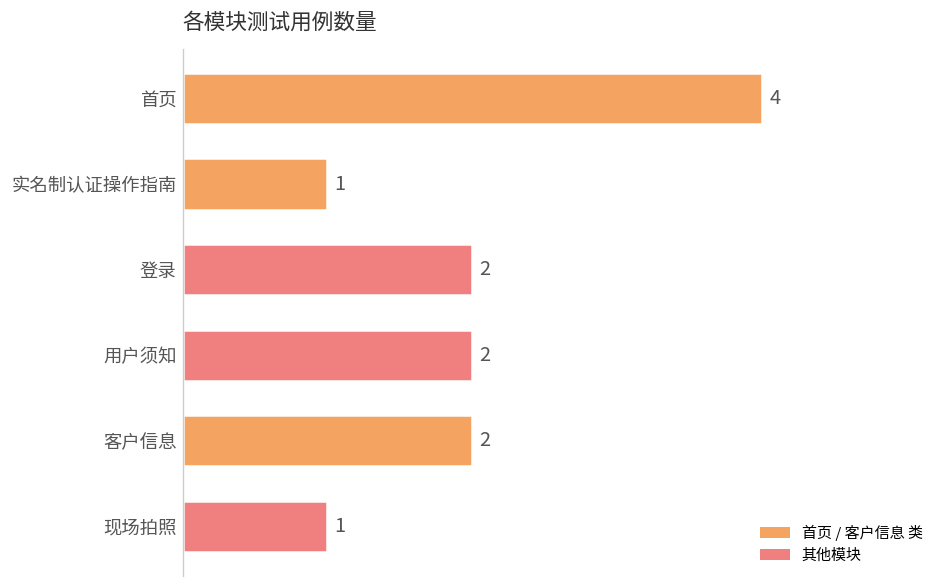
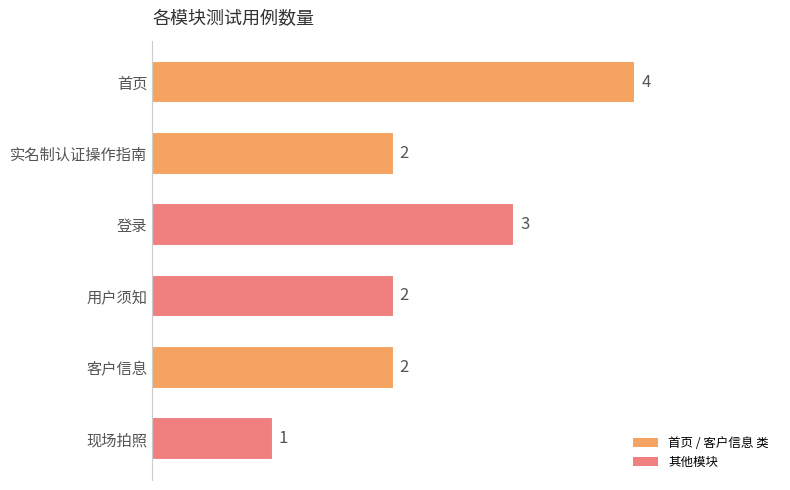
  {
    "首页": 4,
-   "实名制认证操作指南": 1,
-   "登录": 2,
+   "实名制认证操作指南": 2,
+   "登录": 3,
    "用户须知": 2,
    "客户信息": 2,
    "现场拍照": 1
  }
